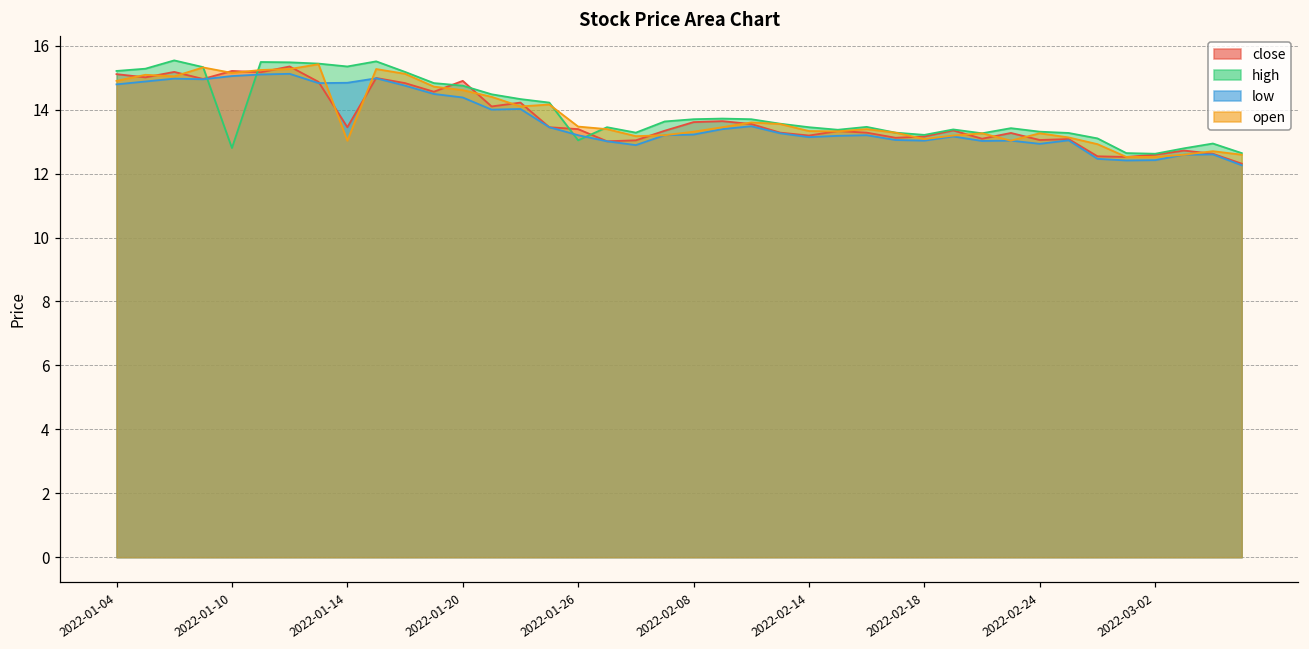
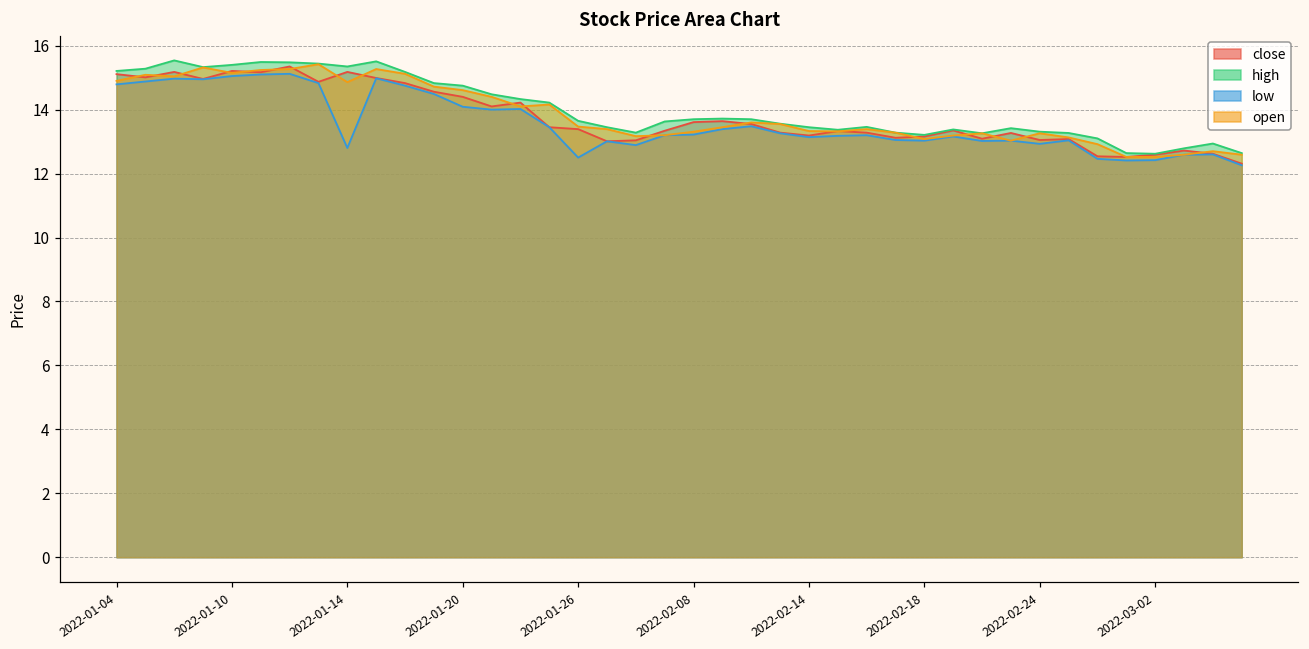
  {
    "close": {
      "2022-01-04": 15.1,
-     "2022-01-14": 13.5,
-     "2022-01-20": 14.9,
+     "2022-01-14": 15.2,
+     "2022-01-20": 14.4,
      "2022-02-08": 13.6,
      "2022-02-24": 13.1
    },
    "high": {
      "2022-01-04": 15.2,
-     "2022-01-10": 12.8,
+     "2022-01-10": 15.4,
      "2022-01-14": 15.4,
      "2022-01-20": 14.8,
-     "2022-01-26": 13.0,
+     "2022-01-26": 13.7,
      "2022-02-08": 13.7,
      "2022-02-14": 13.5
    },
    "low": {
      "2022-01-04": 14.8,
      "2022-01-10": 15.1,
-     "2022-01-14": 14.8,
-     "2022-01-20": 14.4,
-     "2022-01-26": 13.2,
+     "2022-01-14": 12.8,
+     "2022-01-20": 14.1,
+     "2022-01-26": 12.5,
      "2022-02-08": 13.2,
      "2022-02-24": 12.9,
      "2022-03-02": 12.4
    },
    "open": {
      "2022-01-04": 14.9,
-     "2022-01-14": 13.0,
+     "2022-01-14": 14.9,
      "2022-01-20": 14.6,
      "2022-02-08": 13.3,
      "2022-02-14": 13.3
    }
  }
